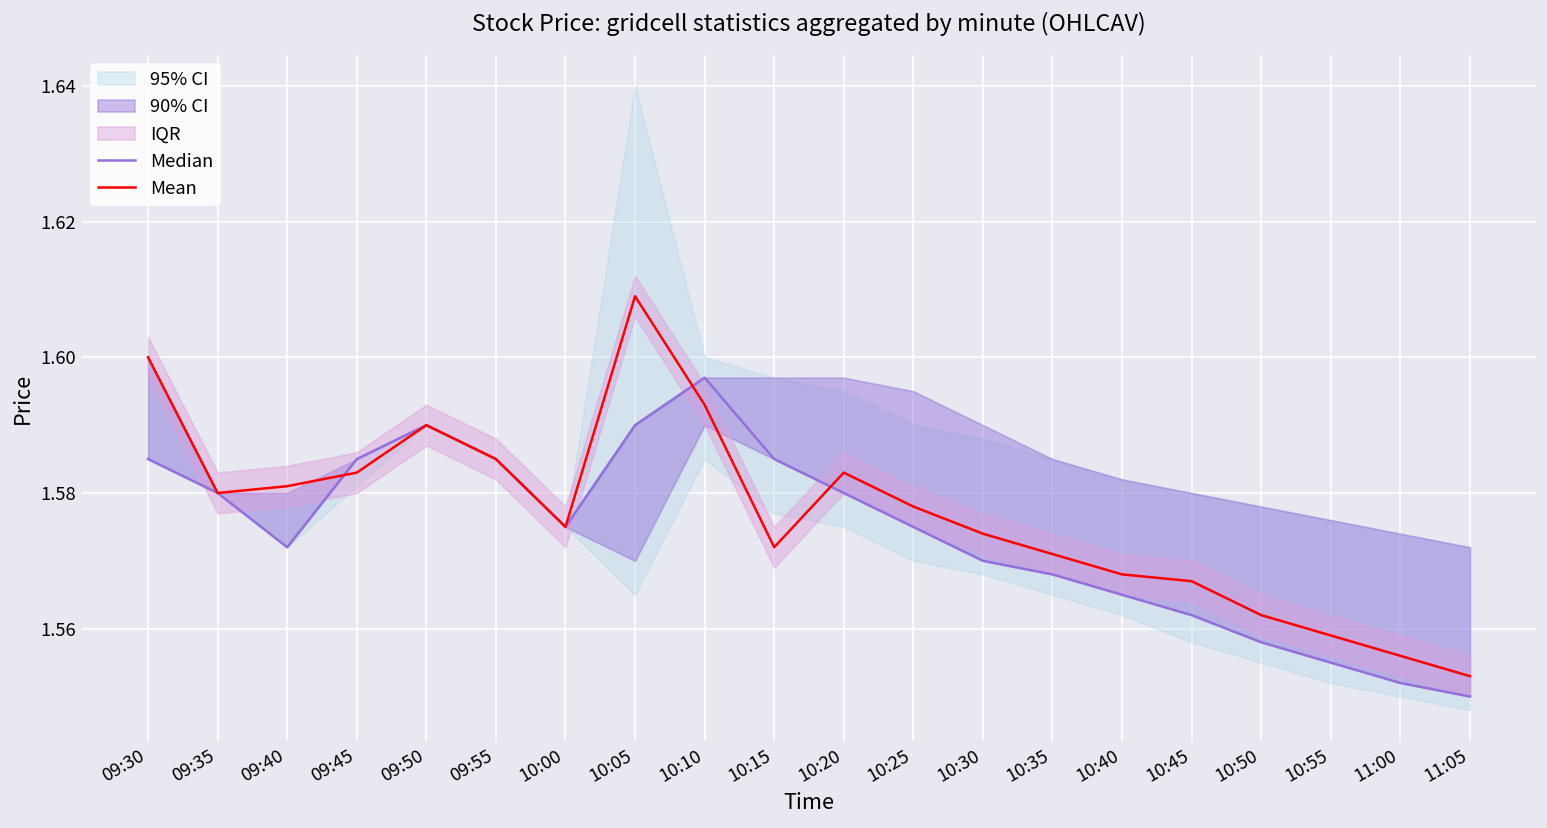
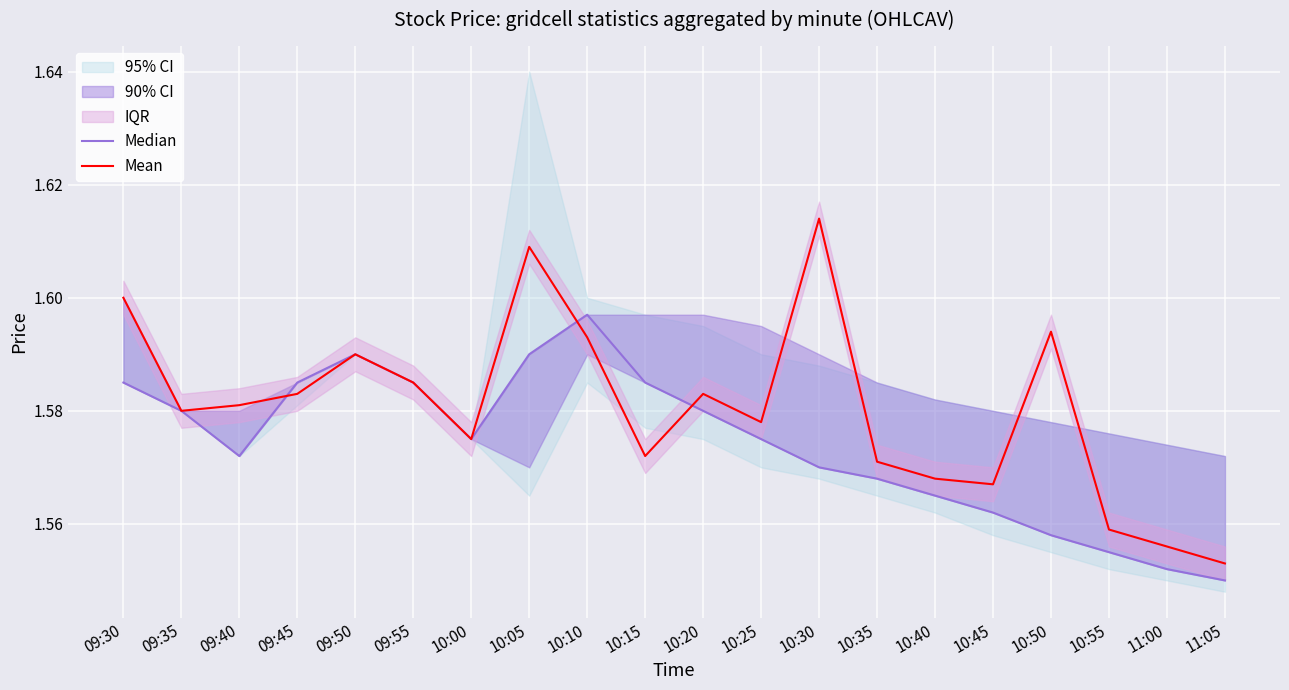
  {
    "Mean": {
      "09:40": 1.581,
      "09:45": 1.583,
      "10:05": 1.609,
      "10:10": 1.593,
      "10:15": 1.572,
      "10:20": 1.583,
      "10:25": 1.578,
-     "10:30": 1.574,
+     "10:30": 1.614,
      "10:35": 1.571,
      "10:40": 1.568,
      "10:45": 1.567,
-     "10:50": 1.562,
+     "10:50": 1.594,
      "10:55": 1.559,
      "11:00": 1.556,
      "11:05": 1.553
    }
  }
